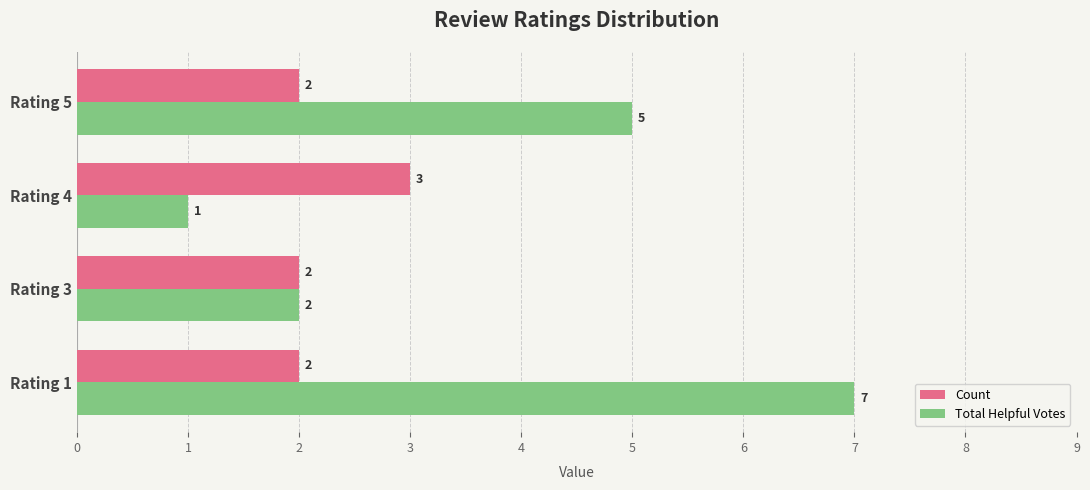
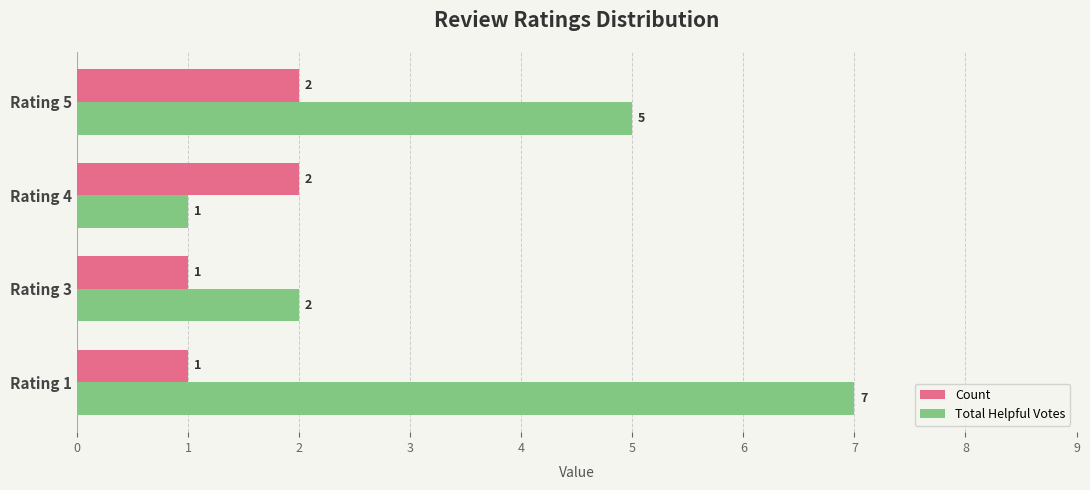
  {
    "Count": {
      "Rating 5": 2,
-     "Rating 4": 3,
-     "Rating 3": 2,
-     "Rating 1": 2
+     "Rating 4": 2,
+     "Rating 3": 1,
+     "Rating 1": 1
    },
    "Total Helpful Votes": {
      "Rating 5": 5,
      "Rating 4": 1,
      "Rating 3": 2,
      "Rating 1": 7
    }
  }
